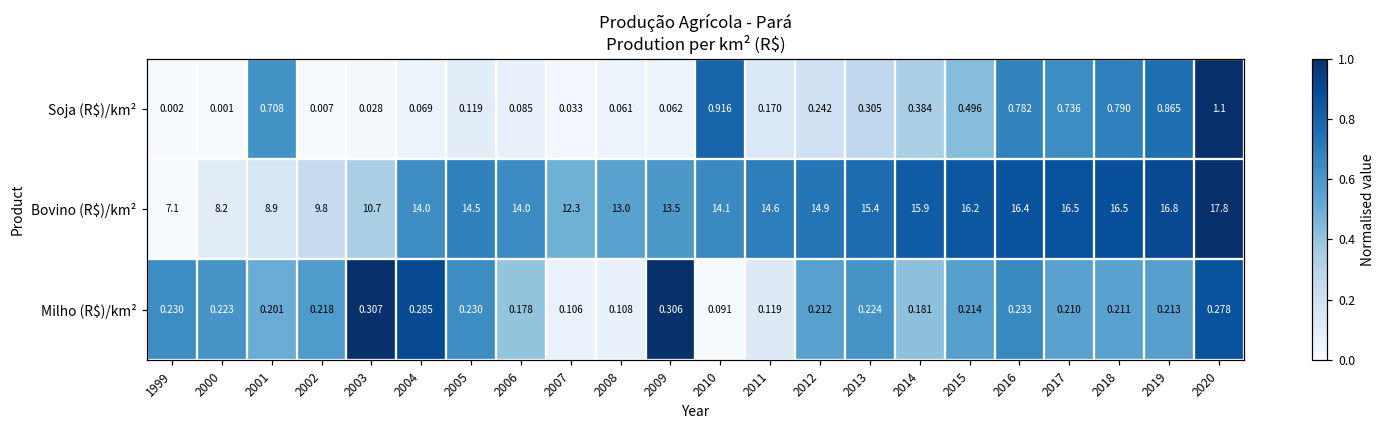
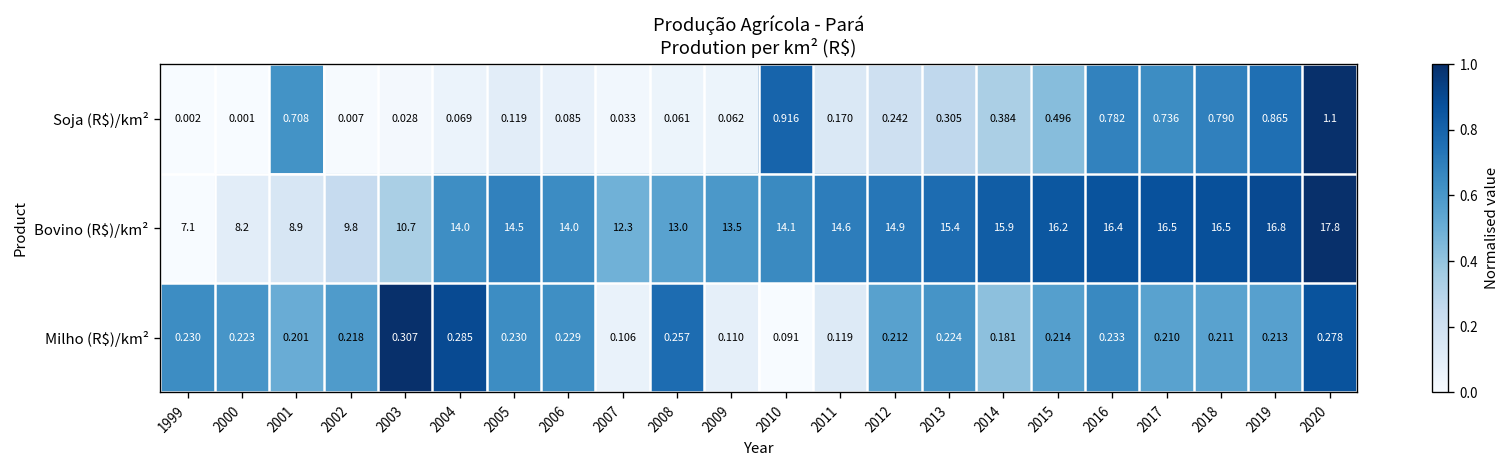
  {
    "Soja (R$)/km²": {
      "1999": 0.002,
      "2000": 0.001,
      "2001": 0.708,
      "2002": 0.007,
      "2003": 0.028,
      "2004": 0.069,
      "2005": 0.119,
      "2006": 0.085,
      "2007": 0.033,
      "2008": 0.061,
      "2009": 0.062,
      "2010": 0.916,
      "2011": 0.170,
      "2012": 0.242,
      "2013": 0.305,
      "2014": 0.384,
      "2015": 0.496,
      "2016": 0.782,
      "2017": 0.736,
      "2018": 0.790,
      "2019": 0.865,
      "2020": 1.1
    },
    "Bovino (R$)/km²": {
      "1999": 7.1,
      "2000": 8.2,
      "2001": 8.9,
      "2002": 9.8,
      "2003": 10.7,
      "2004": 14.0,
      "2005": 14.5,
      "2006": 14.0,
      "2007": 12.3,
      "2008": 13.0,
      "2009": 13.5,
      "2010": 14.1,
      "2011": 14.6,
      "2012": 14.9,
      "2013": 15.4,
      "2014": 15.9,
      "2015": 16.2,
      "2016": 16.4,
      "2017": 16.5,
      "2018": 16.5,
      "2019": 16.8,
      "2020": 17.8
    },
    "Milho (R$)/km²": {
      "1999": 0.230,
      "2000": 0.223,
      "2001": 0.201,
      "2002": 0.218,
      "2003": 0.307,
      "2004": 0.285,
      "2005": 0.230,
-     "2006": 0.178,
+     "2006": 0.229,
      "2007": 0.106,
-     "2008": 0.108,
-     "2009": 0.306,
+     "2008": 0.257,
+     "2009": 0.110,
      "2010": 0.091,
      "2011": 0.119,
      "2012": 0.212,
      "2013": 0.224,
      "2014": 0.181,
      "2015": 0.214,
      "2016": 0.233,
      "2017": 0.210,
      "2018": 0.211,
      "2019": 0.213,
      "2020": 0.278
    }
  }
